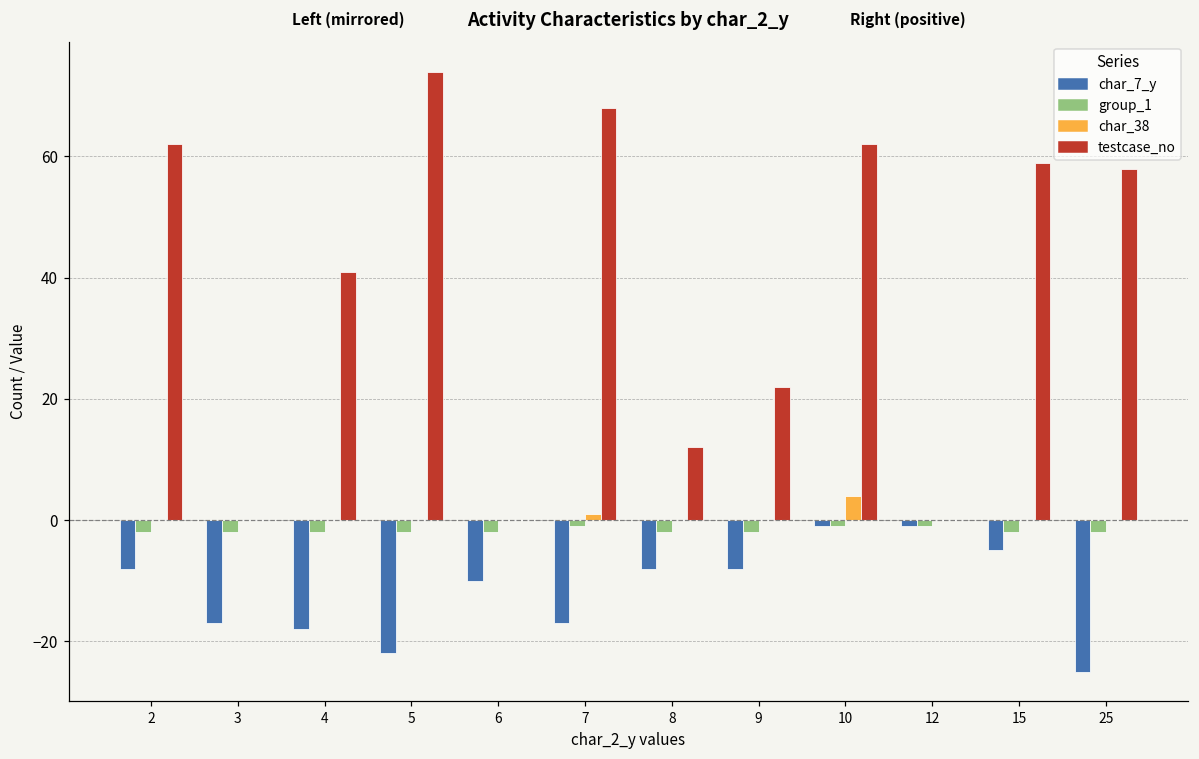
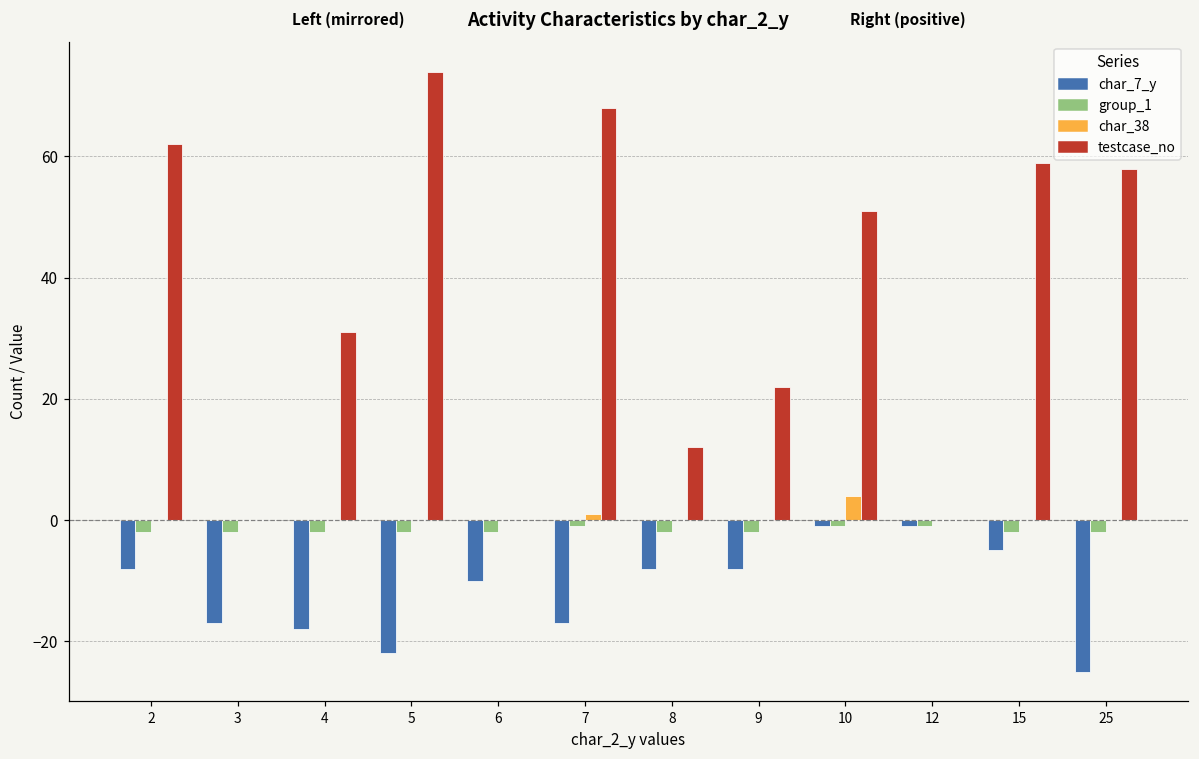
  {
    "char_7_y": {
      "2": -8,
      "3": -17,
      "4": -18,
      "5": -22,
      "6": -10,
      "7": -17,
      "8": -8,
      "9": -8,
      "10": -1,
      "12": -1,
      "15": -5,
      "25": -25
    },
    "group_1": {
      "2": -2,
      "3": -2,
      "4": -2,
      "5": -2,
      "6": -2,
      "7": -1,
      "8": -2,
      "9": -2,
      "10": -1,
      "12": -1,
      "15": -2,
      "25": -2
    },
    "char_38": {
      "2": 0,
      "3": 0,
      "4": 0,
      "5": 0,
      "6": 0,
      "7": 1,
      "8": 0,
      "9": 0,
      "10": 4,
      "12": 0,
      "15": 0,
      "25": 0
    },
    "testcase_no": {
      "2": 62,
      "3": 0,
-     "4": 41,
+     "4": 31,
      "5": 74,
      "6": 0,
      "7": 68,
      "8": 12,
      "9": 22,
-     "10": 62,
+     "10": 51,
      "12": 0,
      "15": 59,
      "25": 58
    }
  }
